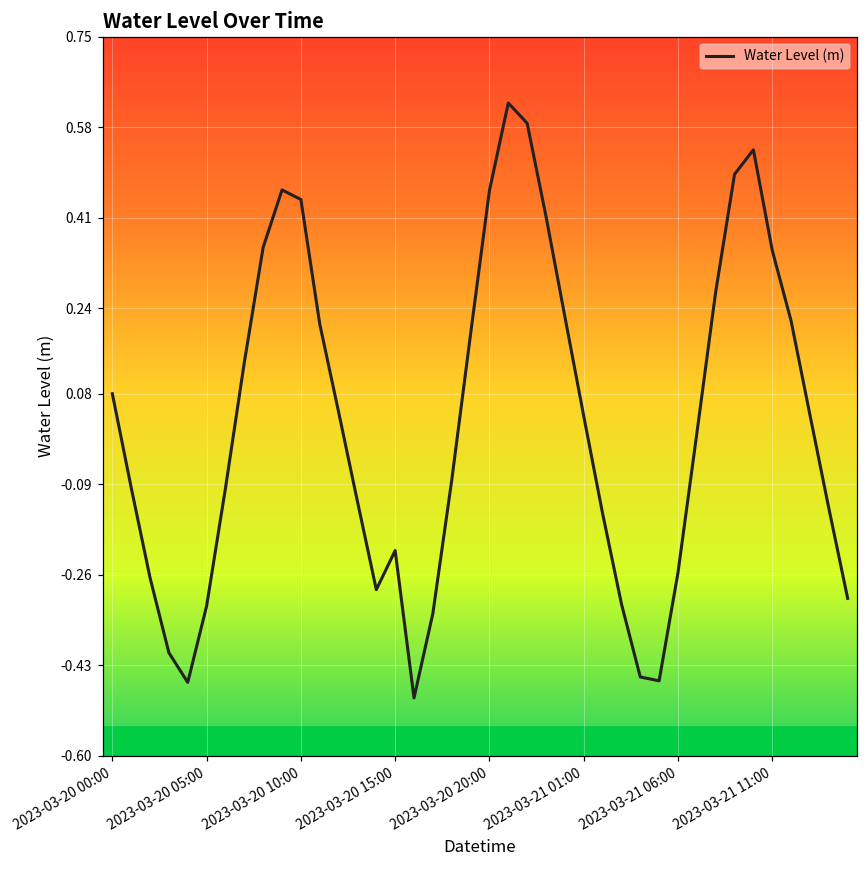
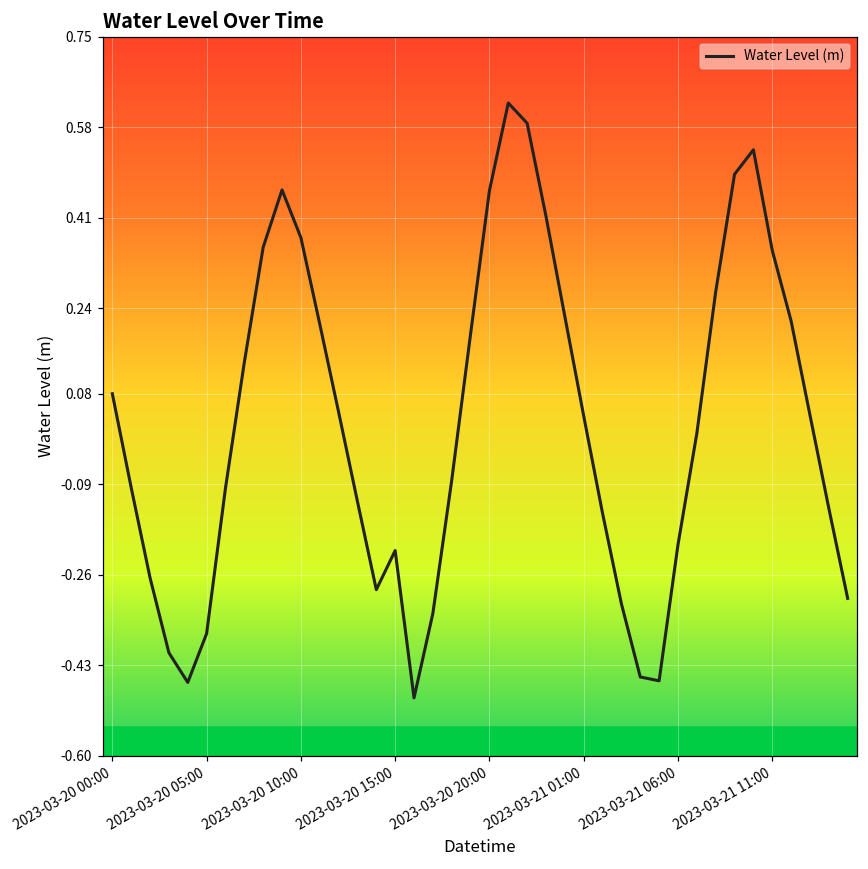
  {
    "2023-03-20 00:00": 0.08,
-   "2023-03-20 05:00": -0.32,
-   "2023-03-20 10:00": 0.44,
+   "2023-03-20 05:00": -0.37,
+   "2023-03-20 10:00": 0.37,
    "2023-03-20 15:00": -0.21,
    "2023-03-20 20:00": 0.46,
    "2023-03-21 01:00": 0.04,
-   "2023-03-21 06:00": -0.26,
+   "2023-03-21 06:00": -0.20,
    "2023-03-21 11:00": 0.35
  }
